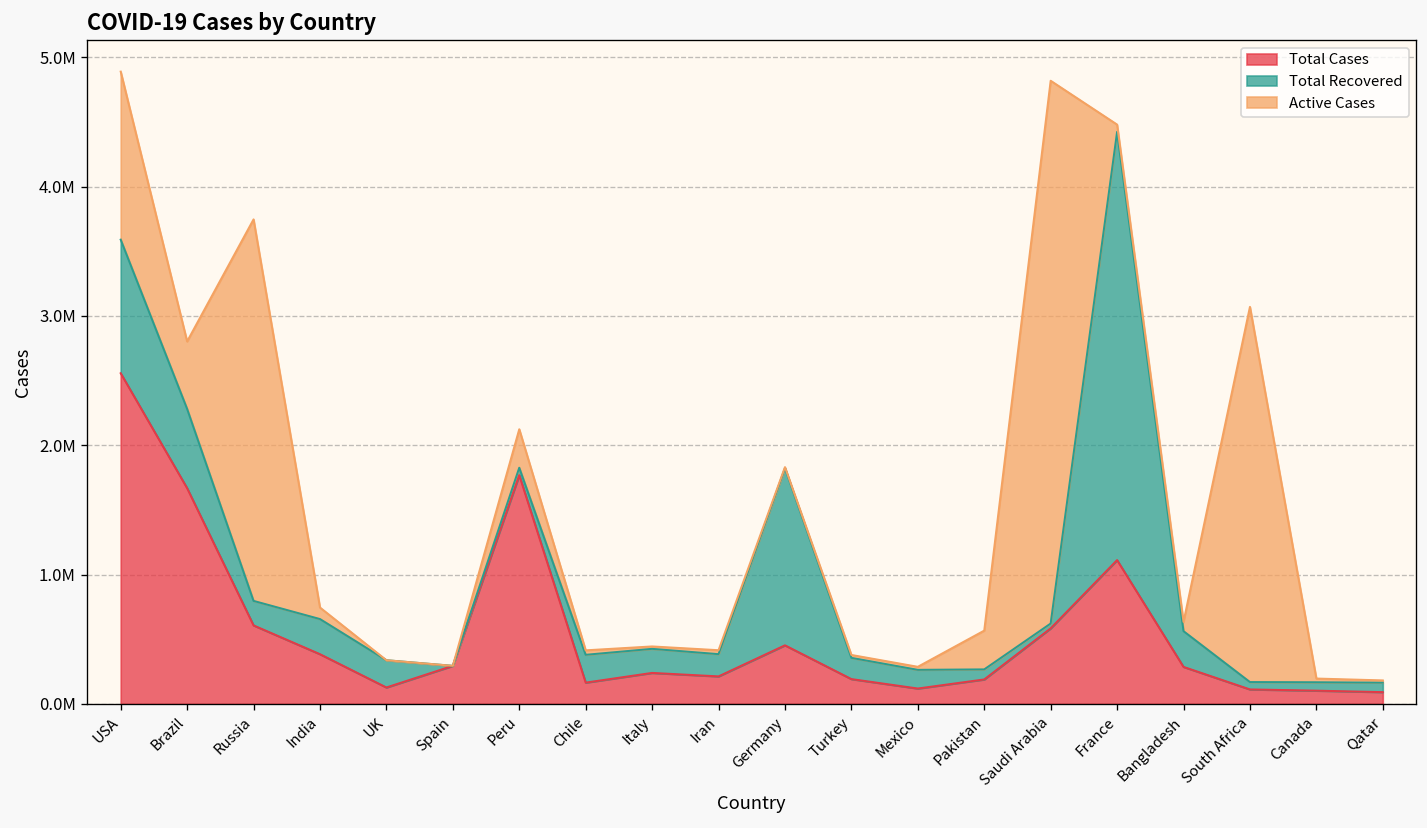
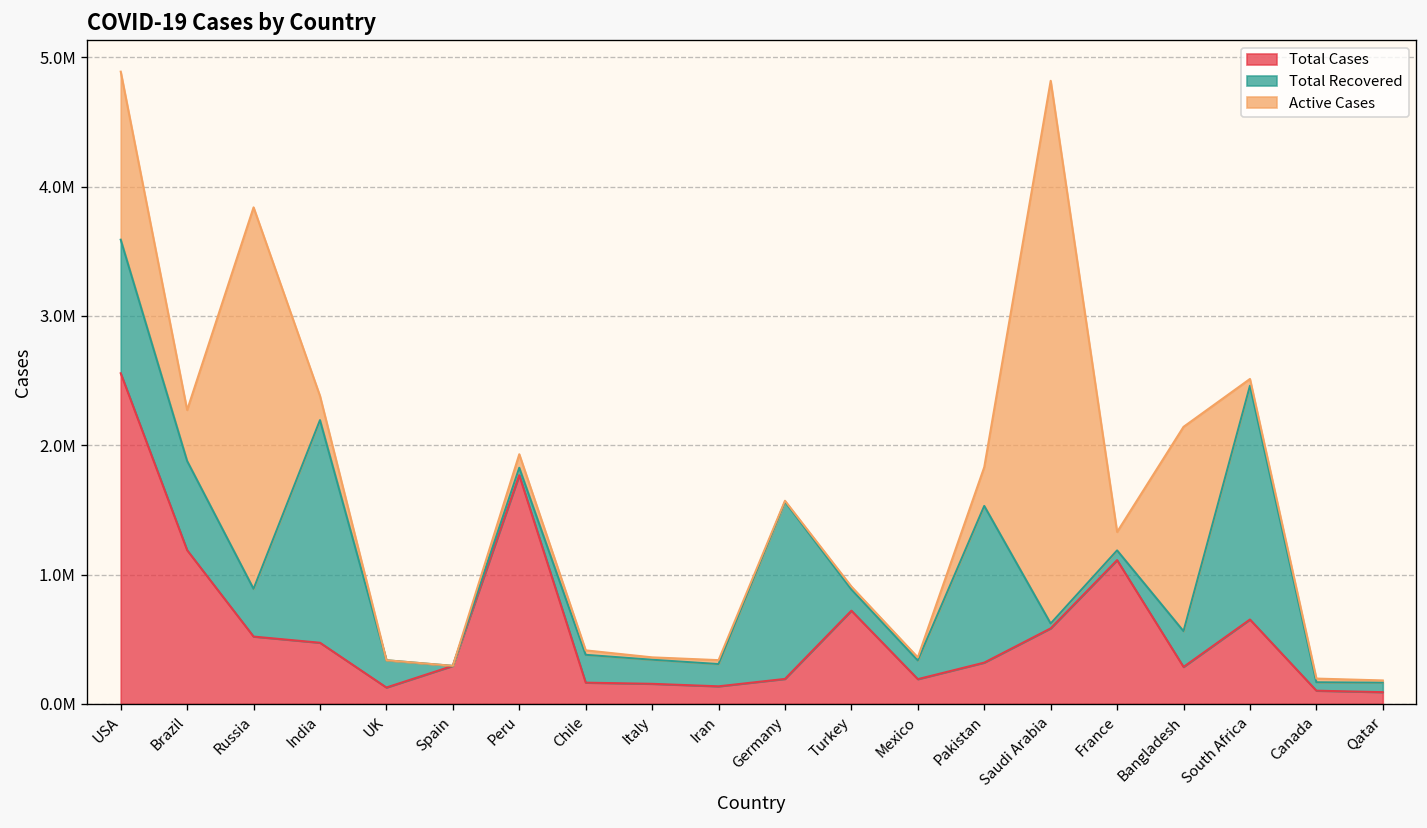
  {
    "Total Cases": {
      "USA": 2560000,
-     "Brazil": 1670000,
-     "Russia": 610000,
-     "India": 380000,
+     "Brazil": 1190000,
+     "Russia": 520000,
+     "India": 470000,
      "UK": 130000,
      "Peru": 1770000,
      "Chile": 160000,
-     "Italy": 240000,
-     "Iran": 210000,
-     "Germany": 450000,
-     "Turkey": 190000,
-     "Mexico": 120000,
-     "Pakistan": 190000,
+     "Italy": 160000,
+     "Iran": 140000,
+     "Germany": 190000,
+     "Turkey": 720000,
+     "Mexico": 190000,
+     "Pakistan": 320000,
      "Saudi Arabia": 580000,
      "France": 1110000,
      "Bangladesh": 290000,
-     "South Africa": 110000,
+     "South Africa": 650000,
      "Canada": 100000,
      "Qatar": 90000
    },
    "Total Recovered": {
      "USA": 1030000,
-     "Brazil": 610000,
-     "Russia": 190000,
-     "India": 270000,
+     "Brazil": 690000,
+     "Russia": 370000,
+     "India": 1720000,
      "Peru": 60000,
      "Chile": 220000,
      "Iran": 170000,
-     "Pakistan": 80000,
+     "Pakistan": 1210000,
      "Saudi Arabia": 40000,
-     "France": 3310000,
+     "France": 80000,
      "Bangladesh": 280000,
-     "South Africa": 60000,
+     "South Africa": 1810000,
      "Canada": 60000
    },
    "Active Cases": {
      "USA": 1300000,
-     "Brazil": 520000,
+     "Brazil": 390000,
      "Russia": 2950000,
-     "India": 90000,
-     "Peru": 300000,
+     "India": 190000,
+     "Peru": 100000,
      "Chile": 30000,
      "Iran": 30000,
      "Pakistan": 300000,
      "Saudi Arabia": 4200000,
-     "France": 60000,
-     "Bangladesh": 70000,
-     "South Africa": 2900000,
+     "France": 140000,
+     "Bangladesh": 1580000,
+     "South Africa": 50000,
      "Canada": 30000
    }
  }
